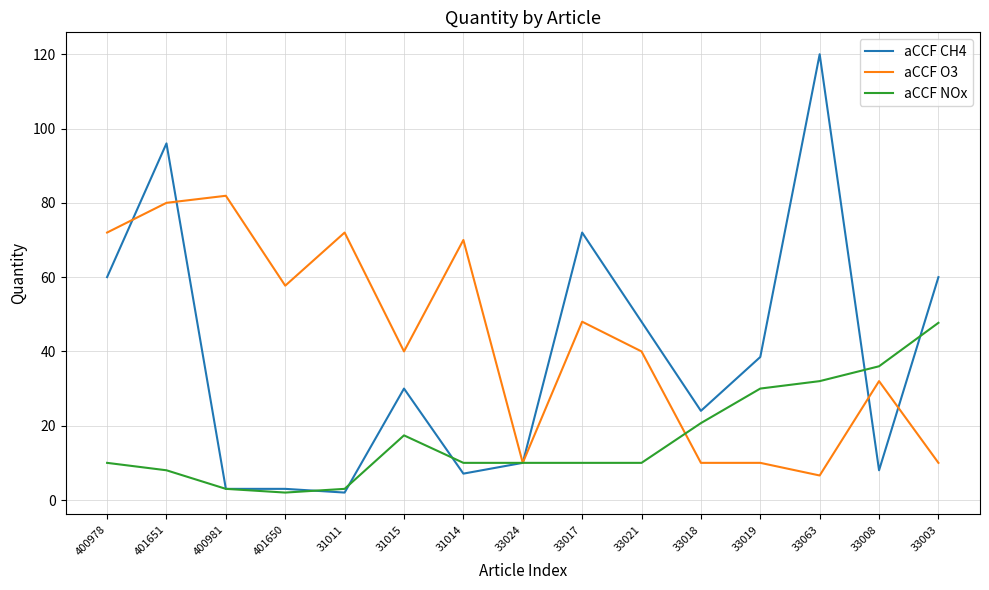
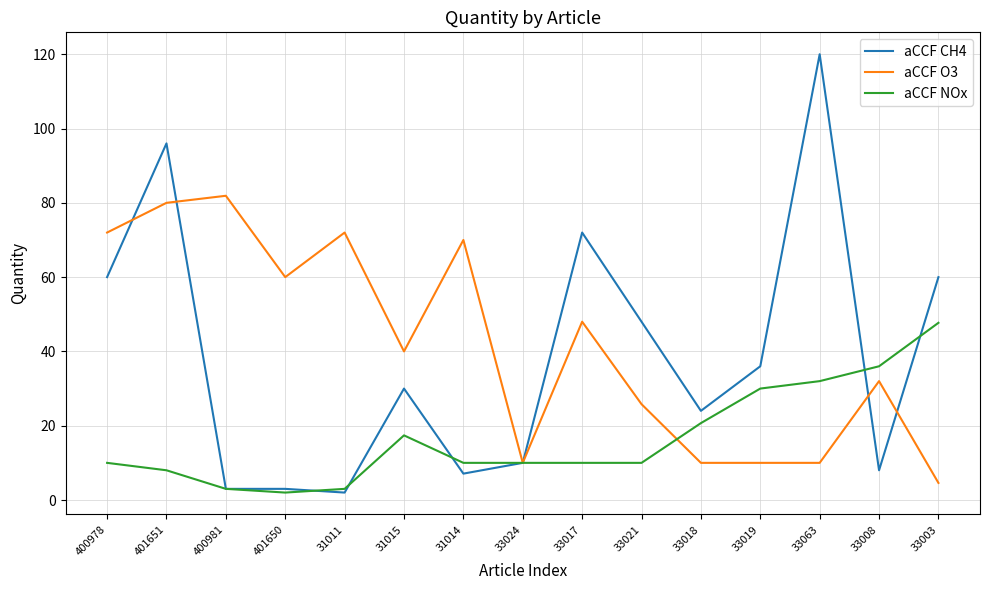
  {
    "aCCF CH4": {
      "400978": 60,
      "401651": 96,
      "401650": 3,
      "31011": 2,
      "31015": 30,
      "31014": 7,
      "33017": 72,
      "33021": 48,
      "33018": 24,
-     "33019": 39,
+     "33019": 36,
      "33063": 120,
      "33008": 8,
      "33003": 60
    },
    "aCCF O3": {
      "400978": 72,
      "401651": 80,
      "400981": 82,
-     "401650": 58,
+     "401650": 60,
      "31011": 72,
      "31015": 40,
      "31014": 70,
      "33017": 48,
-     "33021": 40,
+     "33021": 26,
      "33018": 10,
      "33019": 10,
-     "33063": 7,
+     "33063": 10,
      "33008": 32,
-     "33003": 10
+     "33003": 5
    },
    "aCCF NOx": {
      "400978": 10,
      "401651": 8,
      "401650": 2,
      "31011": 3,
      "31015": 17,
      "31014": 10,
      "33017": 10,
      "33021": 10,
      "33018": 21,
      "33019": 30,
      "33063": 32,
      "33008": 36,
      "33003": 48
    }
  }
